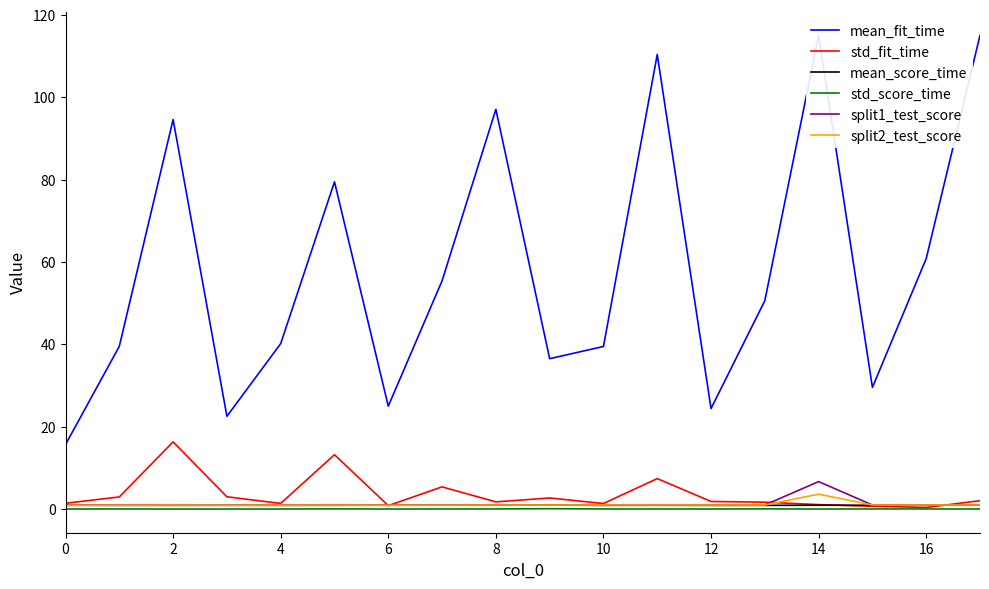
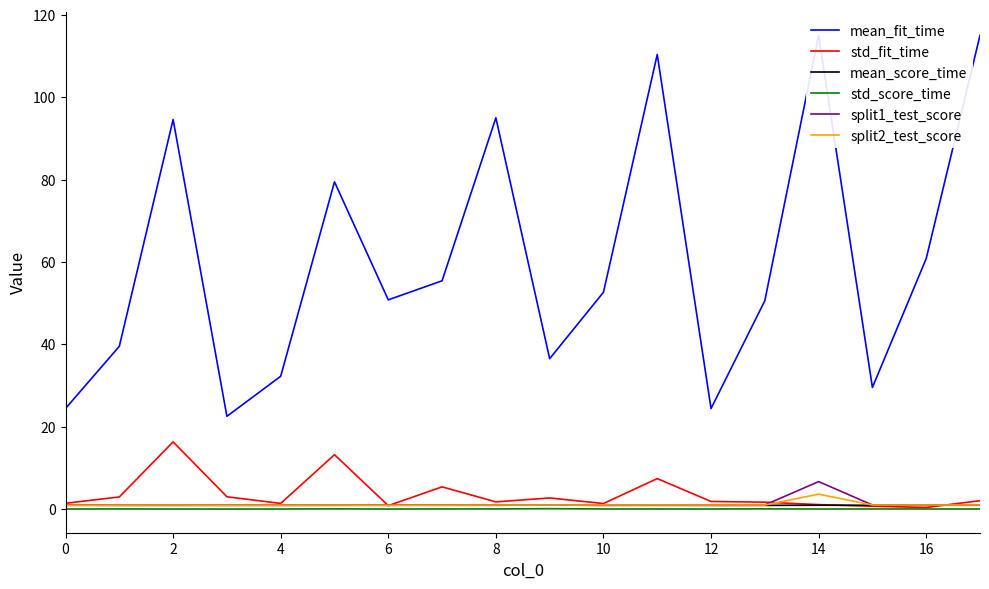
  {
    "mean_fit_time": {
-     "0": 16,
+     "0": 24,
      "2": 95,
-     "4": 40,
-     "6": 25,
-     "8": 97,
-     "10": 39,
+     "4": 32,
+     "6": 51,
+     "8": 95,
+     "10": 53,
      "12": 24,
      "16": 61
    },
    "std_fit_time": {
      "2": 16,
      "8": 2,
      "12": 2
    },
    "std_score_time": {
      "0": 0,
      "2": 0,
      "4": 0,
      "6": 0,
      "8": 0,
      "10": 0,
      "12": 0,
      "14": 0
    },
    "split1_test_score": {
      "14": 7
    },
    "split2_test_score": {
      "14": 4
    }
  }
